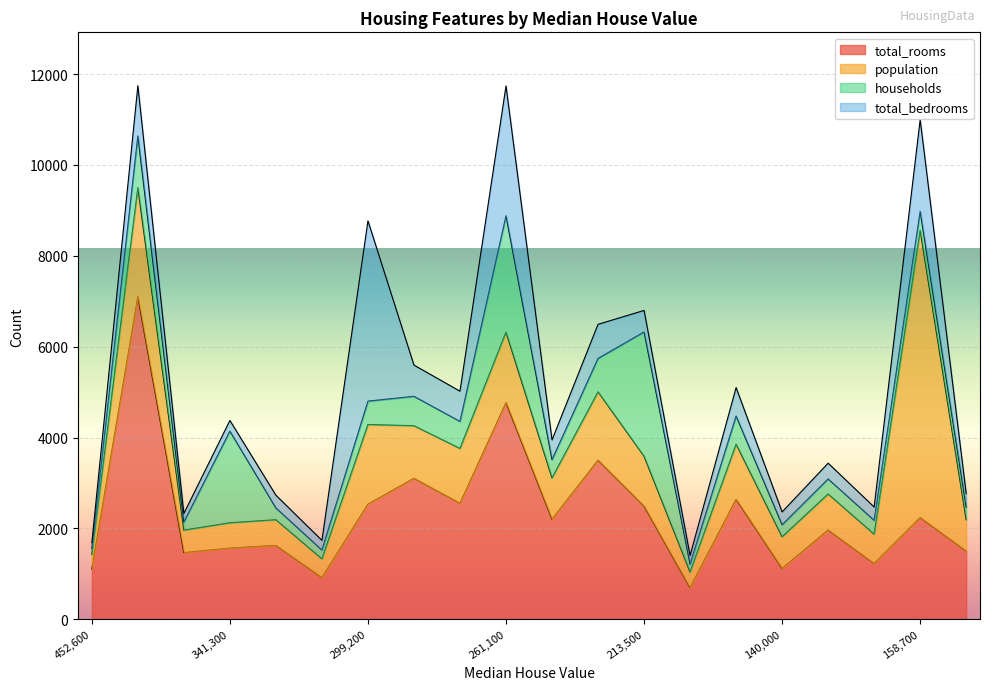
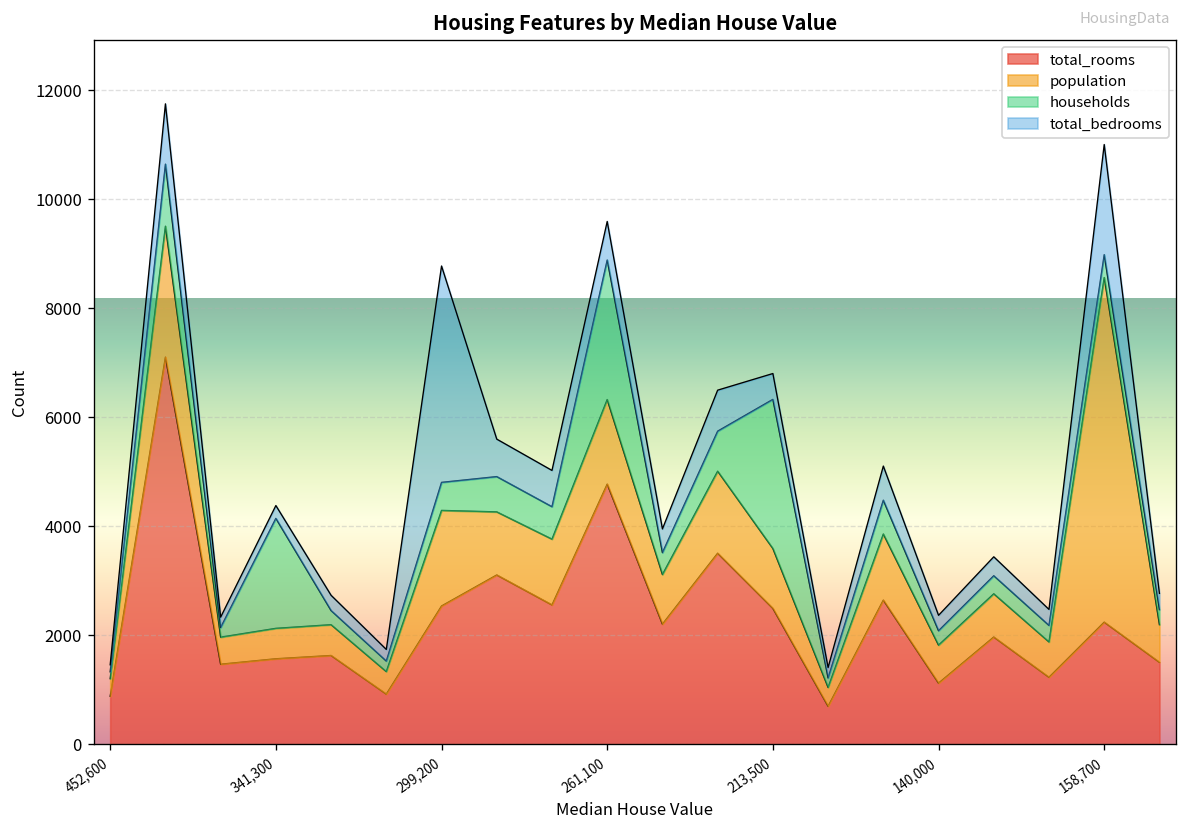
  {
    "total_rooms": {
-     "452,600": 1100,
+     "452,600": 900,
      "341,300": 1600,
      "299,200": 2500,
      "261,100": 4800,
      "213,500": 2500,
      "140,000": 1100,
      "158,700": 2200
    },
    "population": {
      "452,600": 300,
      "341,300": 600,
      "299,200": 1800,
      "261,100": 1600,
      "213,500": 1100,
      "140,000": 700,
      "158,700": 6300
    },
    "households": {
      "452,600": 100,
      "341,300": 2000,
      "299,200": 500,
      "261,100": 2600,
      "213,500": 2700,
      "140,000": 300,
      "158,700": 400
    },
    "total_bedrooms": {
      "452,600": 100,
      "341,300": 200,
      "299,200": 4000,
-     "261,100": 2900,
+     "261,100": 700,
      "213,500": 500,
      "140,000": 300,
      "158,700": 2000
    }
  }
